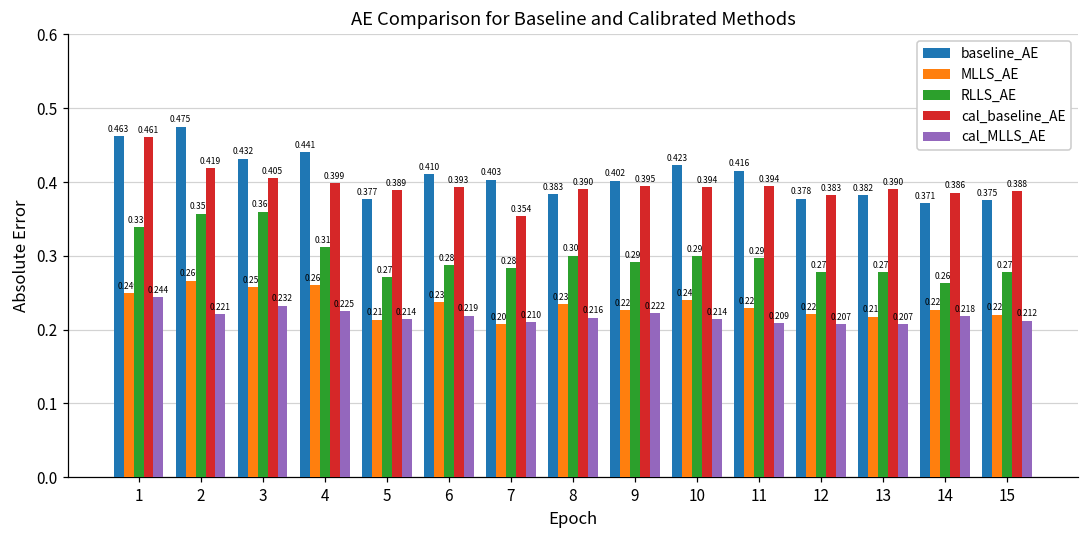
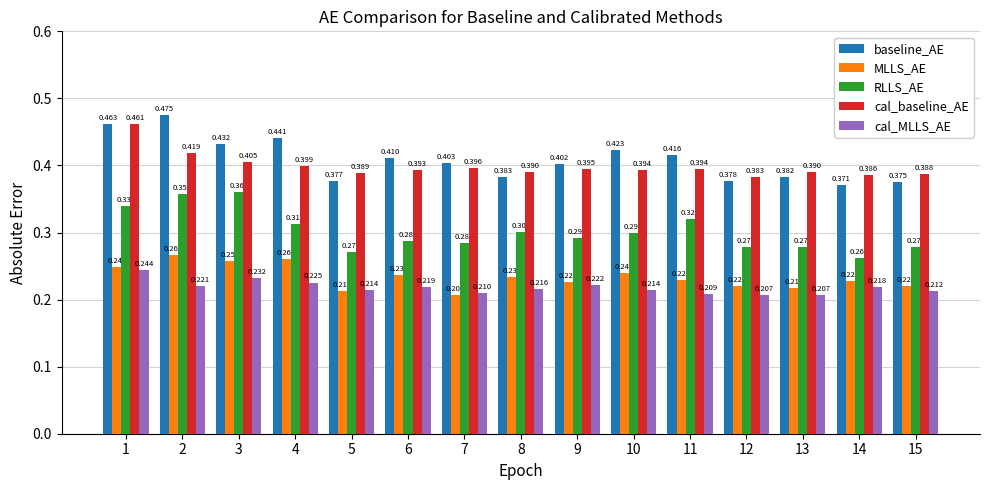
  {
    "baseline_AE": {
      "1": 0.463,
      "2": 0.475,
      "3": 0.432,
      "4": 0.441,
      "5": 0.377,
      "6": 0.410,
      "7": 0.403,
      "8": 0.383,
      "9": 0.402,
      "10": 0.423,
      "11": 0.416,
      "12": 0.378,
      "13": 0.382,
      "14": 0.371,
      "15": 0.375
    },
    "MLLS_AE": {
      "1": 0.249,
      "2": 0.266,
      "3": 0.258,
      "4": 0.260,
      "5": 0.214,
      "6": 0.237,
      "7": 0.208,
      "8": 0.234,
      "9": 0.226,
      "10": 0.240,
      "11": 0.229,
      "12": 0.221,
      "13": 0.218,
      "14": 0.227,
      "15": 0.220
    },
    "RLLS_AE": {
      "1": 0.339,
      "2": 0.357,
      "3": 0.360,
      "4": 0.312,
      "5": 0.271,
      "6": 0.288,
      "7": 0.284,
      "8": 0.300,
      "9": 0.292,
      "10": 0.299,
-     "11": 0.297,
+     "11": 0.320,
      "12": 0.278,
      "13": 0.278,
      "14": 0.263,
      "15": 0.278
    },
    "cal_baseline_AE": {
      "1": 0.461,
      "2": 0.419,
      "3": 0.405,
      "4": 0.399,
      "5": 0.389,
      "6": 0.393,
-     "7": 0.354,
+     "7": 0.396,
      "8": 0.390,
      "9": 0.395,
      "10": 0.394,
      "11": 0.394,
      "12": 0.383,
      "13": 0.390,
      "14": 0.386,
      "15": 0.388
    },
    "cal_MLLS_AE": {
      "1": 0.244,
      "2": 0.221,
      "3": 0.232,
      "4": 0.225,
      "5": 0.214,
      "6": 0.219,
      "7": 0.210,
      "8": 0.216,
      "9": 0.222,
      "10": 0.214,
      "11": 0.209,
      "12": 0.207,
      "13": 0.207,
      "14": 0.218,
      "15": 0.212
    }
  }
